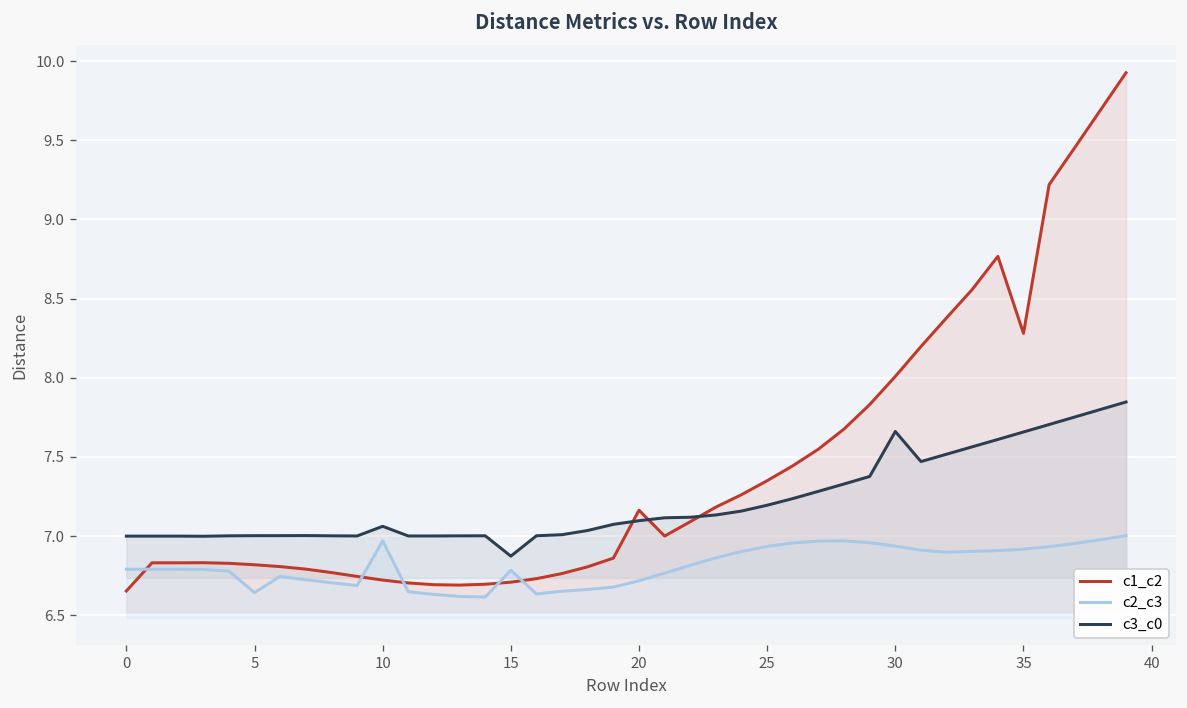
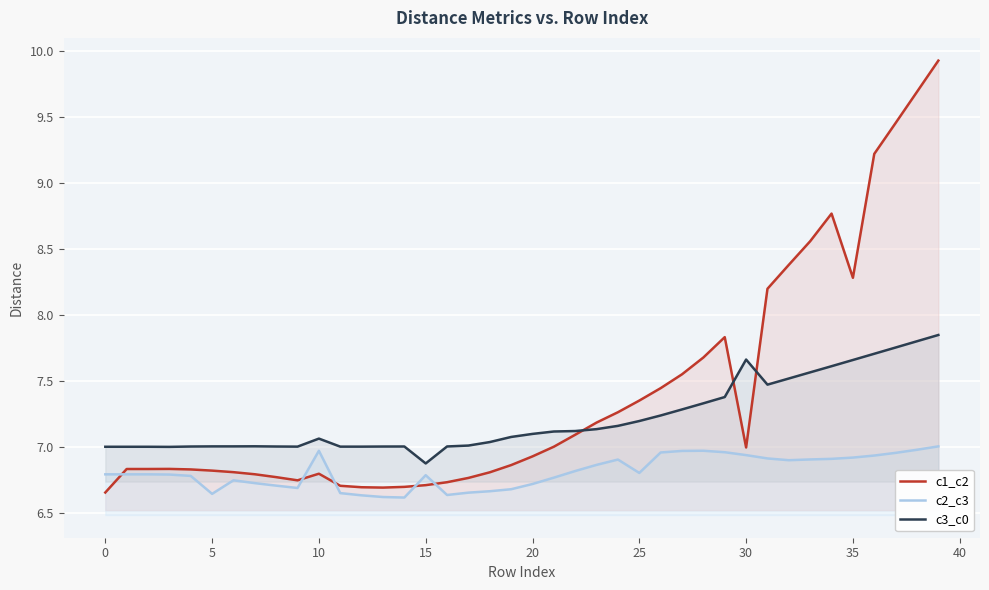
  {
    "c1_c2": {
      "0": 6.65,
      "5": 6.82,
-     "10": 6.72,
+     "10": 6.80,
      "15": 6.71,
-     "20": 7.16,
+     "20": 6.93,
      "25": 7.35,
-     "30": 8.01,
+     "30": 6.99,
      "35": 8.28
    },
    "c2_c3": {
      "0": 6.79,
      "5": 6.64,
      "10": 6.97,
      "15": 6.78,
      "20": 6.72,
-     "25": 6.93,
+     "25": 6.80,
      "30": 6.94,
      "35": 6.92
    },
    "c3_c0": {
      "0": 7.00,
      "5": 7.00,
      "10": 7.06,
      "15": 6.87,
      "20": 7.10,
      "25": 7.20,
      "30": 7.66,
      "35": 7.66
    }
  }
